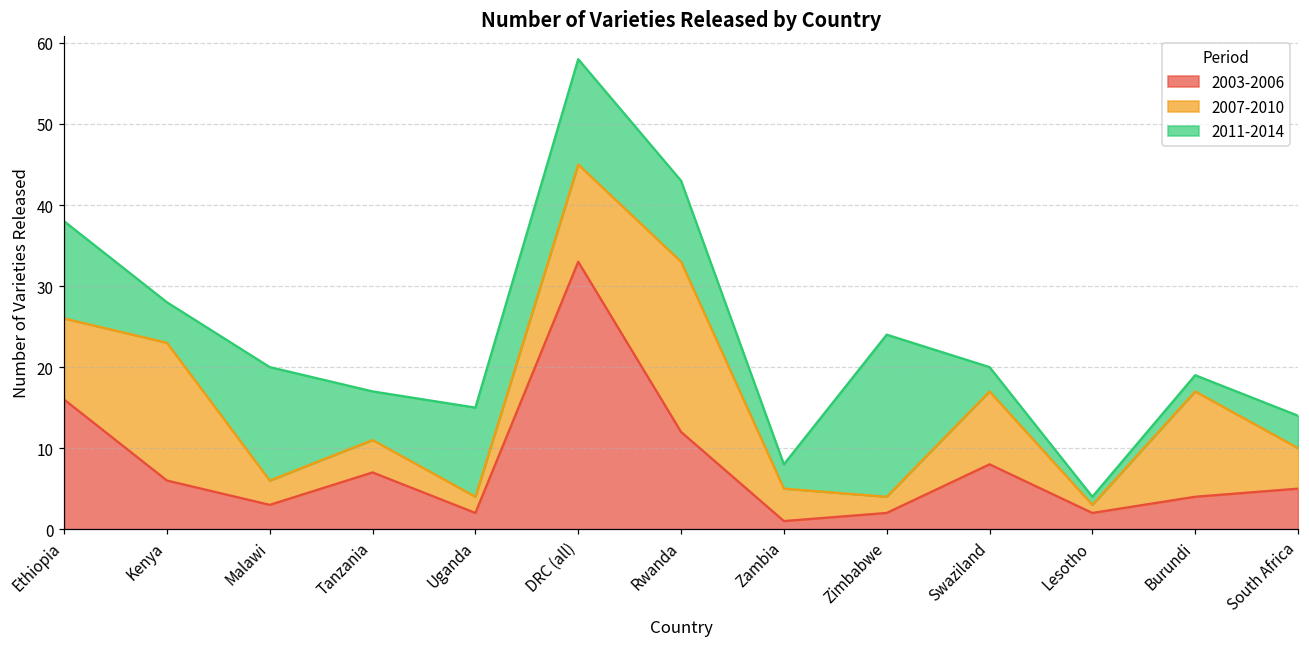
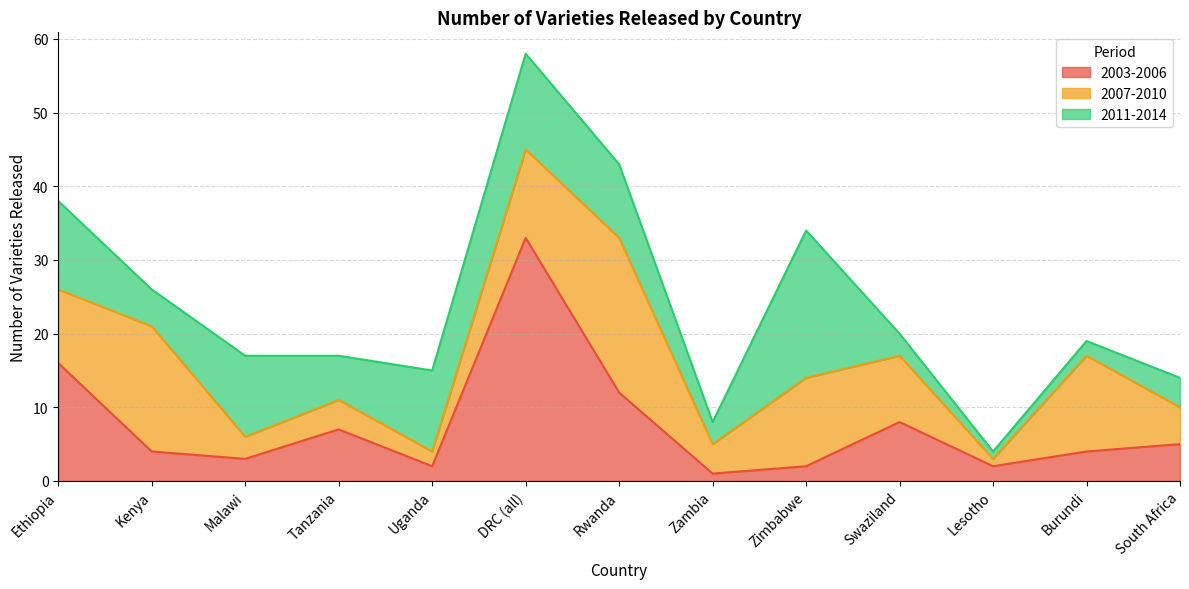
  {
    "2003-2006": {
      "Ethiopia": 16,
-     "Kenya": 6,
+     "Kenya": 4,
      "Malawi": 3,
      "Tanzania": 7,
      "Uganda": 2,
      "DRC (all)": 33,
      "Rwanda": 12,
      "Zambia": 1,
      "Zimbabwe": 2,
      "Swaziland": 8,
      "Lesotho": 2,
      "Burundi": 4,
      "South Africa": 5
    },
    "2007-2010": {
      "Ethiopia": 10,
      "Kenya": 17,
      "Malawi": 3,
      "Tanzania": 4,
      "Uganda": 2,
      "DRC (all)": 12,
      "Rwanda": 21,
      "Zambia": 4,
-     "Zimbabwe": 2,
+     "Zimbabwe": 12,
      "Swaziland": 9,
      "Lesotho": 1,
      "Burundi": 13,
      "South Africa": 5
    },
    "2011-2014": {
      "Ethiopia": 12,
      "Kenya": 5,
-     "Malawi": 14,
+     "Malawi": 11,
      "Tanzania": 6,
      "Uganda": 11,
      "DRC (all)": 13,
      "Rwanda": 10,
      "Zambia": 3,
      "Zimbabwe": 20,
      "Swaziland": 3,
      "Lesotho": 1,
      "Burundi": 2,
      "South Africa": 4
    }
  }
